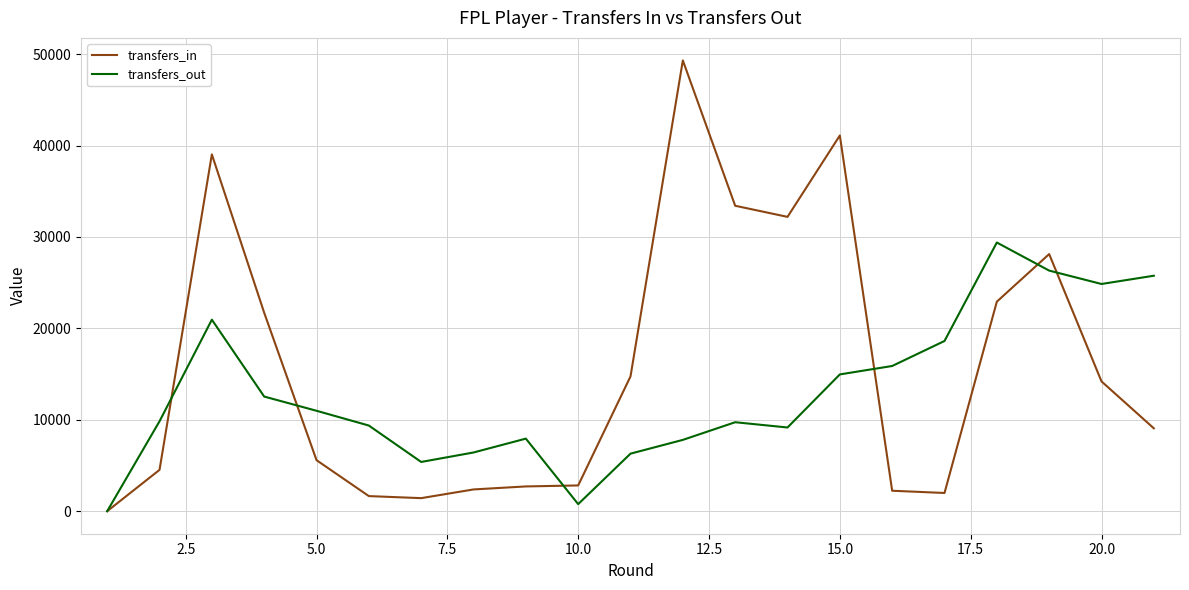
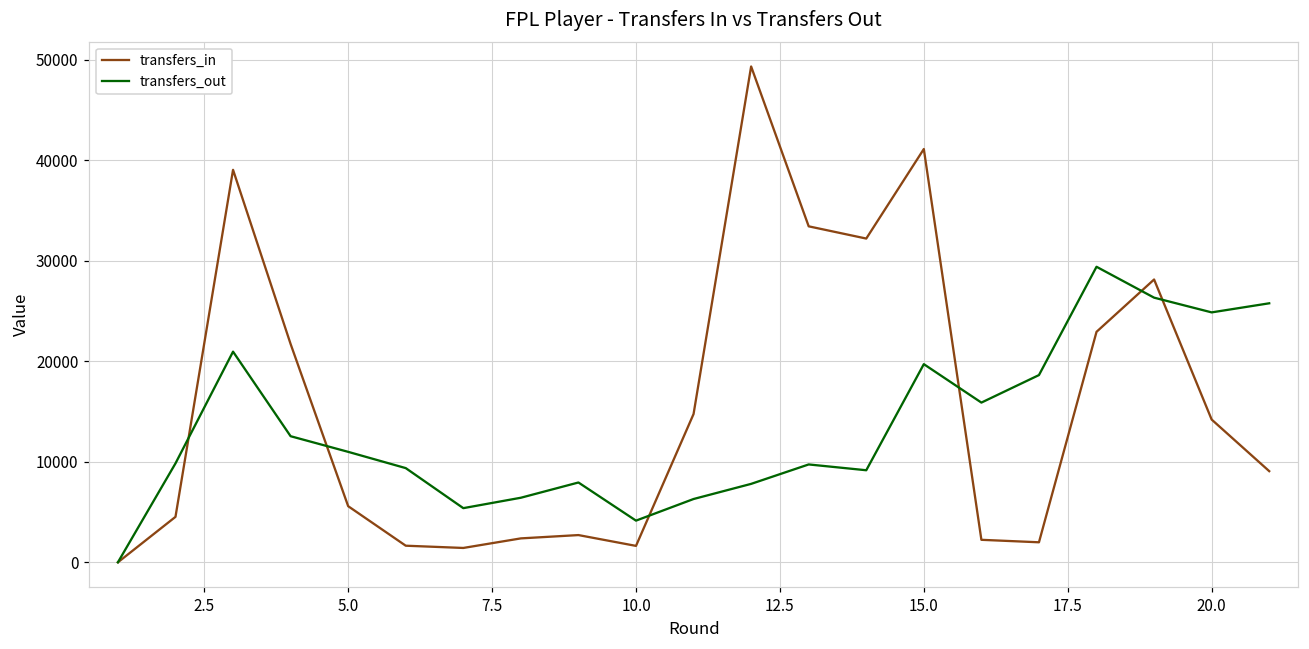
  {
    "transfers_in": {
      "5.0": 6000,
-     "10.0": 3000,
+     "10.0": 2000,
      "15.0": 41000,
      "20.0": 14000
    },
    "transfers_out": {
      "5.0": 11000,
-     "10.0": 1000,
-     "15.0": 15000,
+     "10.0": 4000,
+     "15.0": 20000,
      "20.0": 25000
    }
  }
